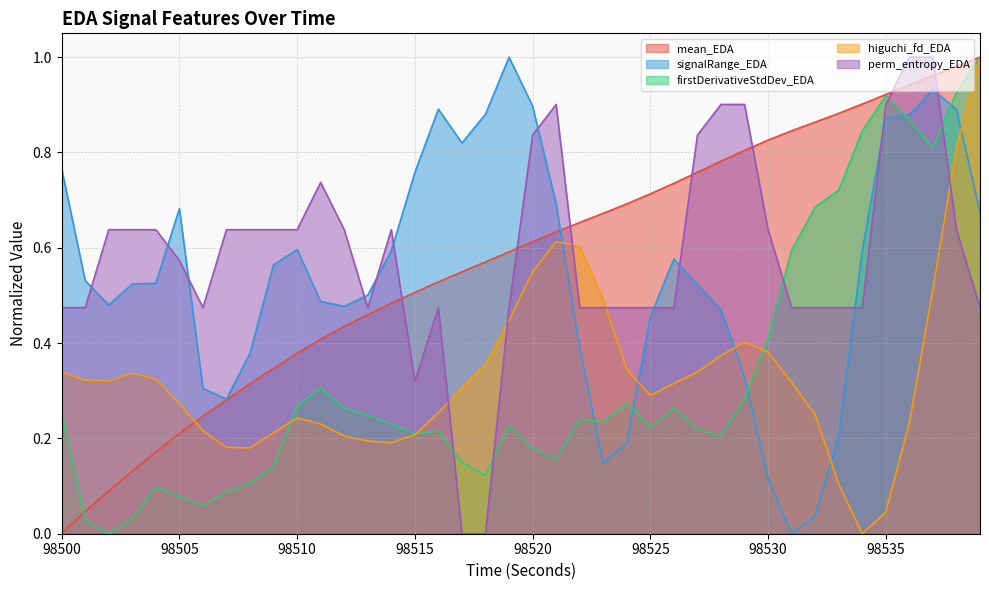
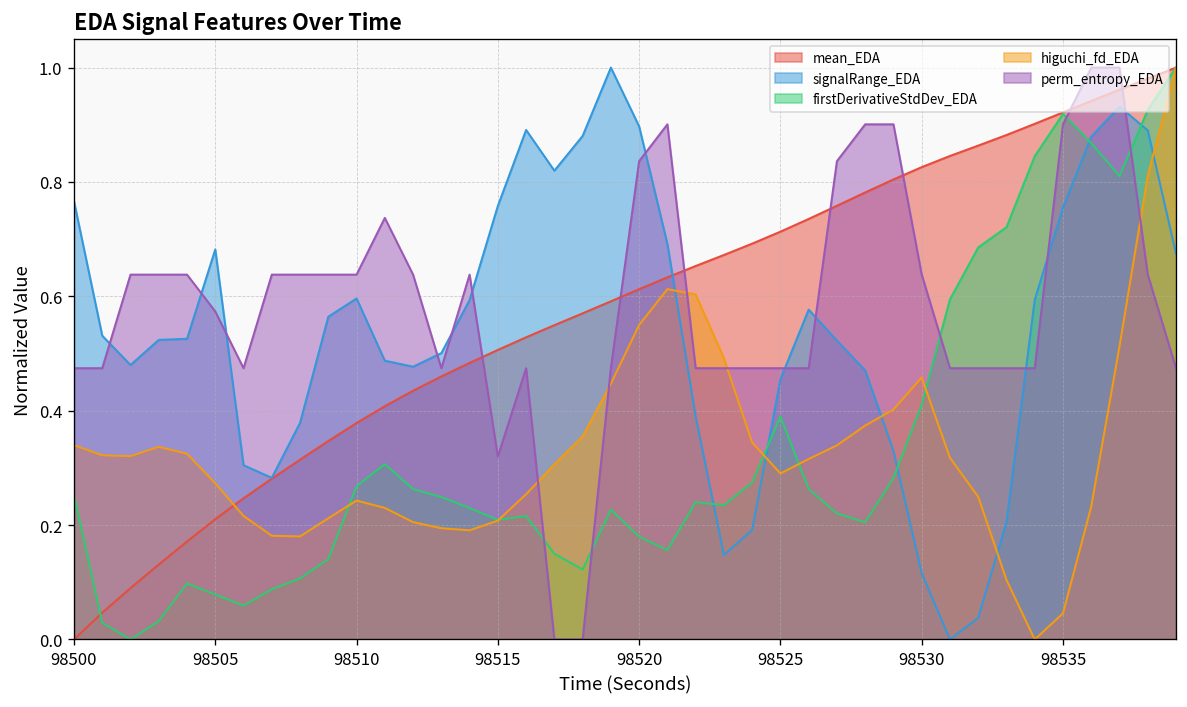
  {
    "mean_EDA": {
      "98500": 0.00,
      "98505": 0.21,
      "98510": 0.38,
      "98515": 0.51,
      "98520": 0.61,
      "98525": 0.71,
      "98530": 0.83
    },
    "signalRange_EDA": {
      "98500": 0.77,
      "98505": 0.68,
      "98510": 0.60,
      "98515": 0.76,
      "98520": 0.90,
      "98525": 0.46,
      "98530": 0.12,
-     "98535": 0.87
+     "98535": 0.76
    },
    "firstDerivativeStdDev_EDA": {
      "98500": 0.25,
      "98505": 0.08,
      "98510": 0.27,
      "98520": 0.18,
-     "98525": 0.22,
+     "98525": 0.39,
      "98530": 0.41
    },
    "higuchi_fd_EDA": {
      "98500": 0.34,
      "98505": 0.27,
      "98510": 0.24,
      "98520": 0.55,
      "98525": 0.29,
-     "98530": 0.38,
+     "98530": 0.46,
      "98535": 0.05
    },
    "perm_entropy_EDA": {
      "98500": 0.47,
      "98505": 0.57,
      "98510": 0.64,
      "98515": 0.32,
      "98520": 0.84,
      "98525": 0.47,
      "98530": 0.64,
      "98535": 0.90
    }
  }
